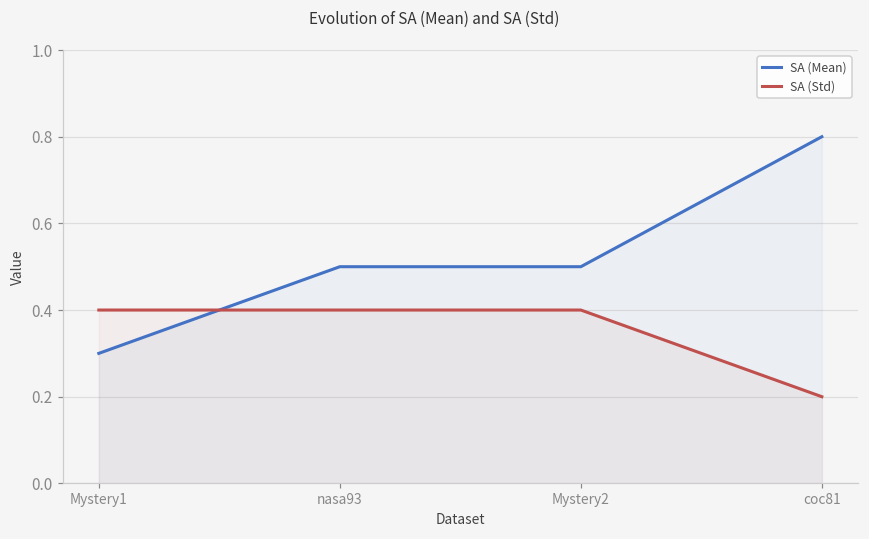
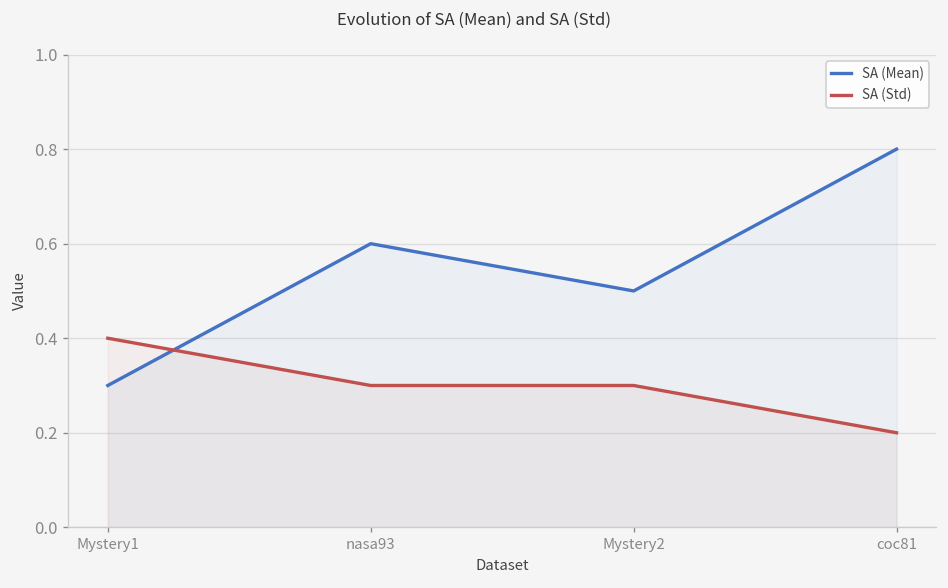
  {
    "SA (Mean)": {
      "Mystery1": 0.3,
-     "nasa93": 0.5,
+     "nasa93": 0.6,
      "Mystery2": 0.5,
      "coc81": 0.8
    },
    "SA (Std)": {
      "Mystery1": 0.4,
-     "nasa93": 0.4,
-     "Mystery2": 0.4,
+     "nasa93": 0.3,
+     "Mystery2": 0.3,
      "coc81": 0.2
    }
  }
